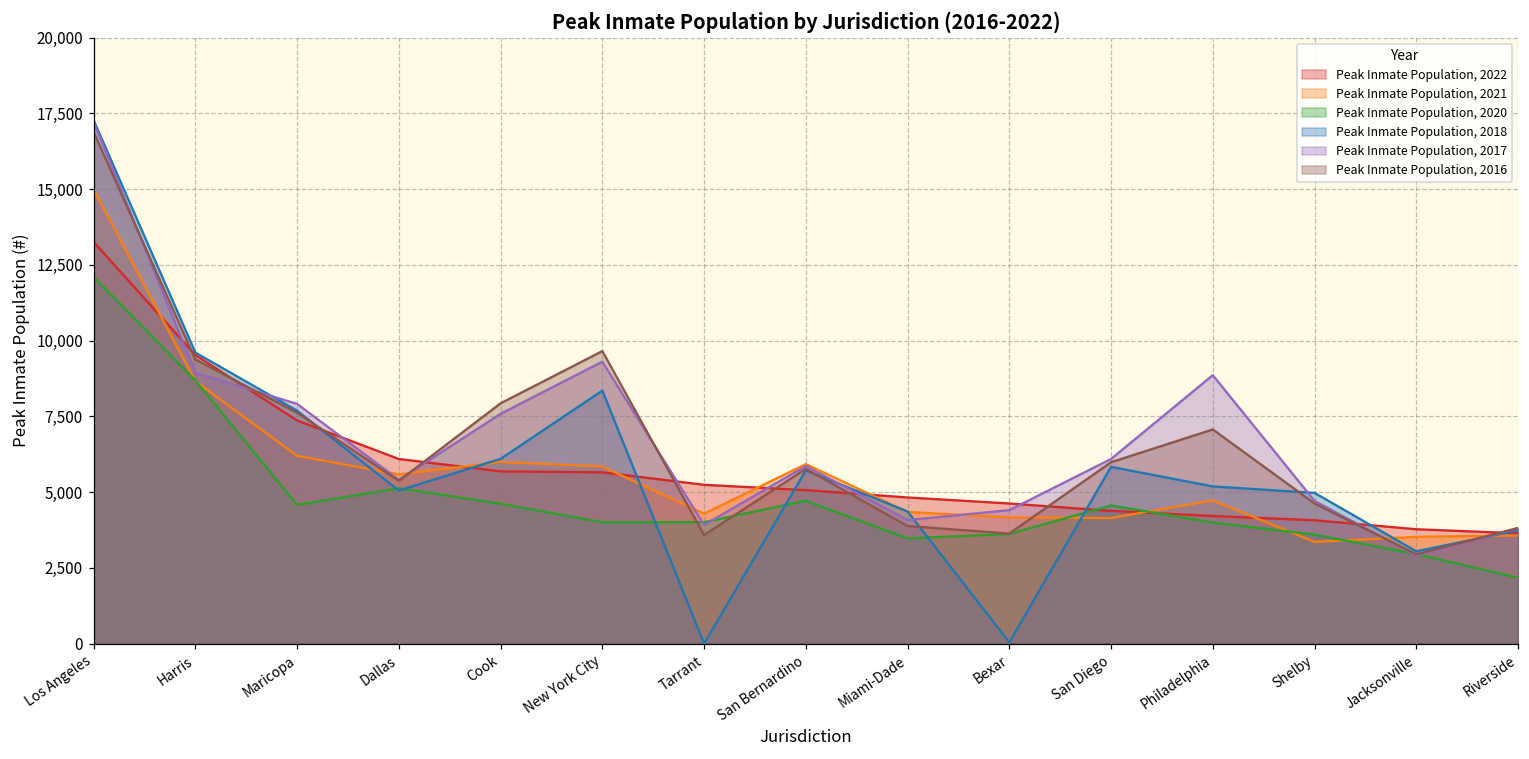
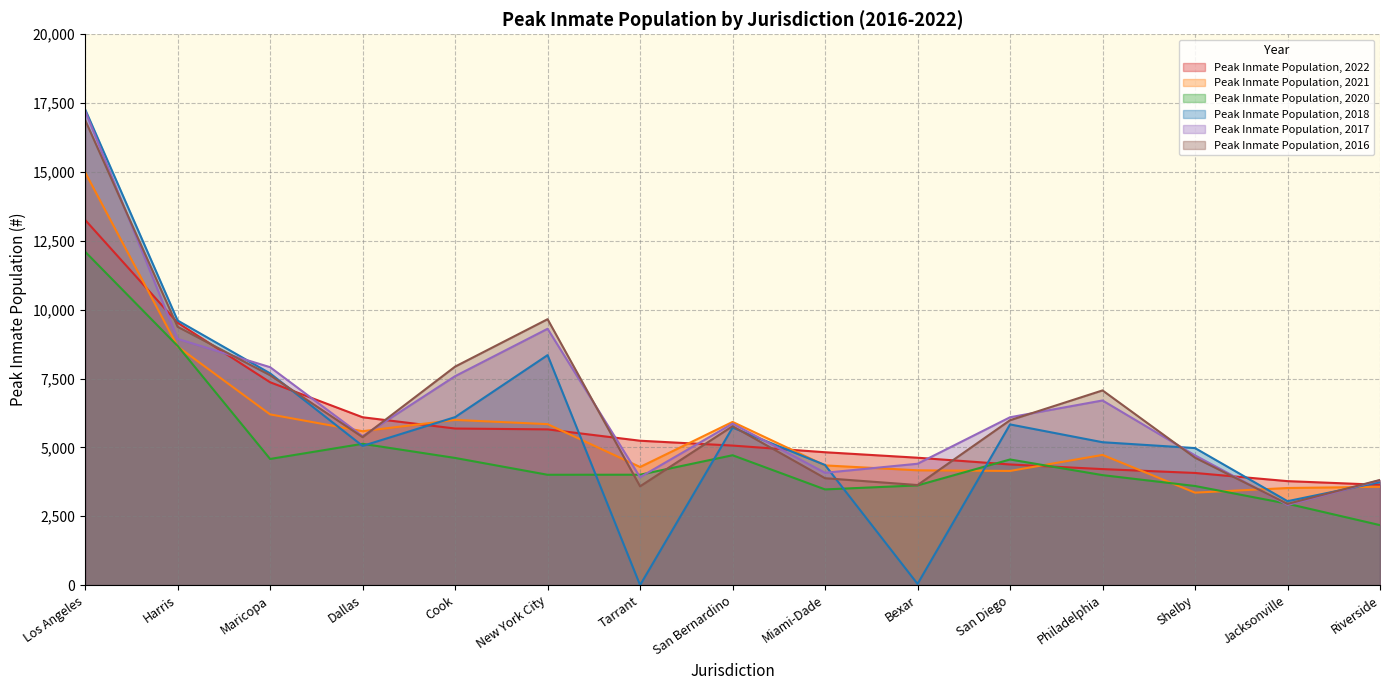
  {
    "Peak Inmate Population, 2020": {
      "Los Angeles": "12,100",
      "Maricopa": "4,600",
      "Cook": "4,600",
      "New York City": "4,000",
      "San Bernardino": "4,700",
      "Miami-Dade": "3,500",
      "San Diego": "4,600",
      "Philadelphia": "4,000",
      "Shelby": "3,600",
      "Riverside": "2,200"
    },
    "Peak Inmate Population, 2018": {
      "Cook": "6,100",
      "New York City": "8,400",
      "Tarrant": "0",
      "Bexar": "0",
      "San Diego": "5,800",
      "Philadelphia": "5,200",
      "Shelby": "5,000"
    },
    "Peak Inmate Population, 2017": {
      "Harris": "8,900",
      "Maricopa": "7,900",
      "Cook": "7,600",
      "New York City": "9,300",
      "Miami-Dade": "4,100",
      "Bexar": "4,400",
      "San Diego": "6,100",
-     "Philadelphia": "8,900"
+     "Philadelphia": "6,700"
    }
  }
